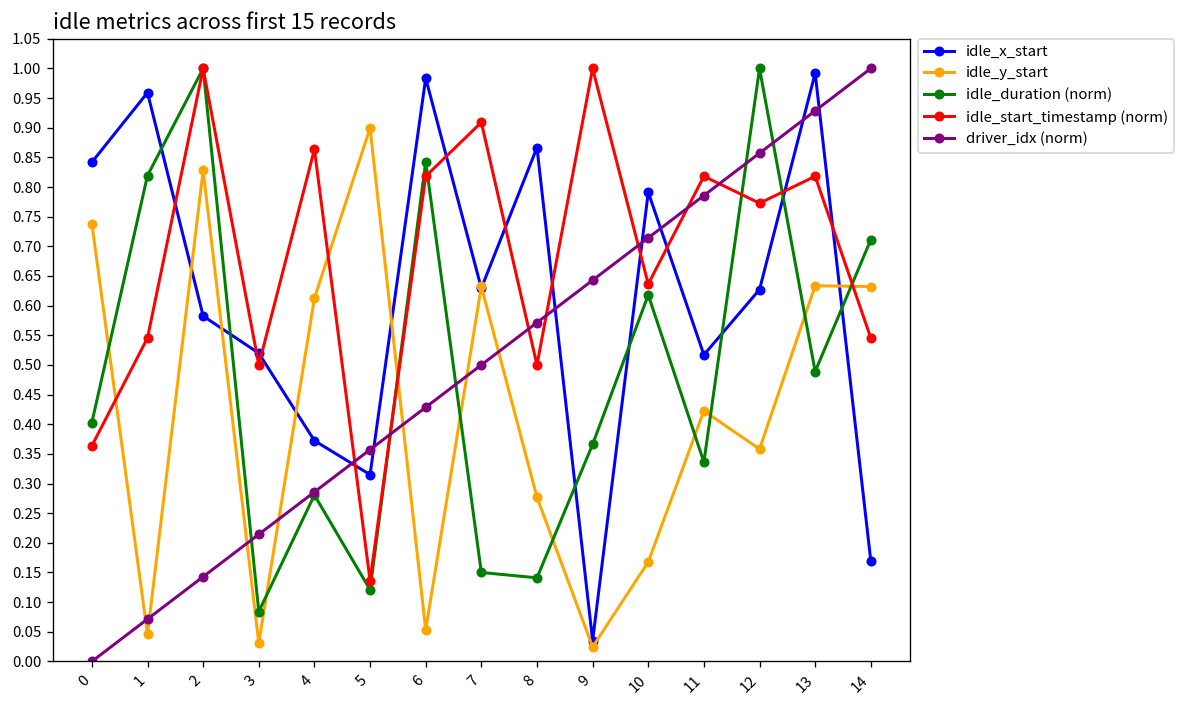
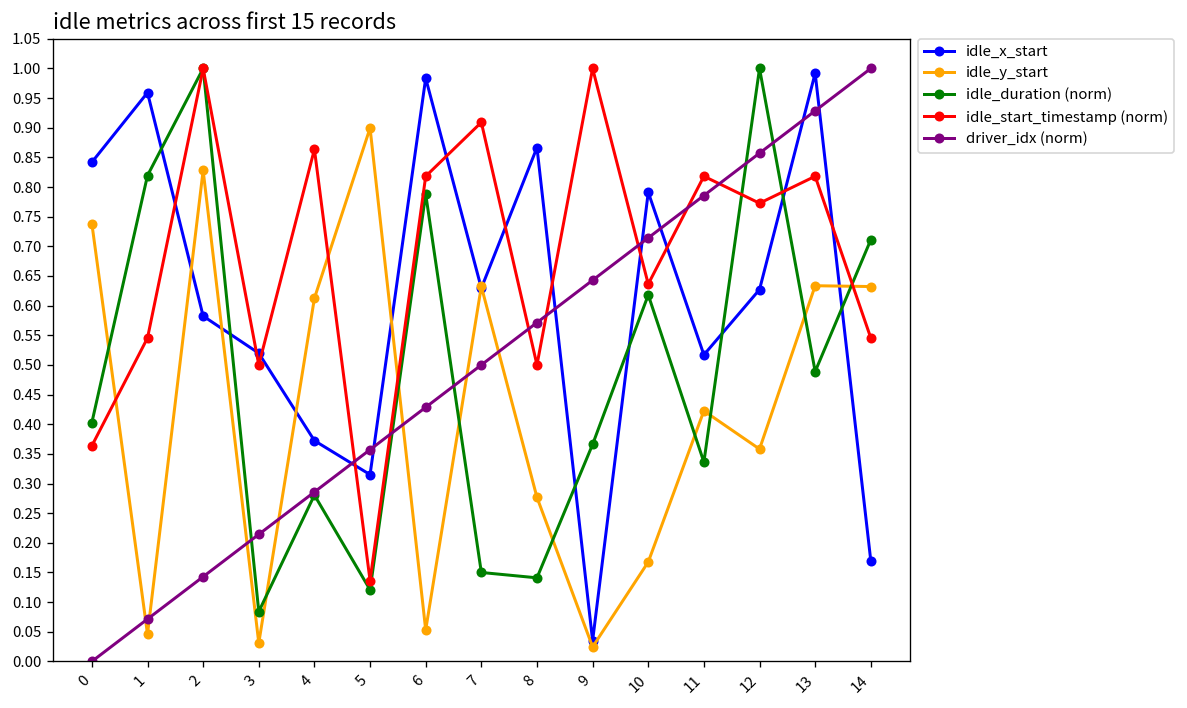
  {
    "idle_x_start": {
      "0": 0.84,
      "1": 0.96,
      "2": 0.58,
      "3": 0.52,
      "4": 0.37,
      "5": 0.32,
      "6": 0.98,
      "8": 0.87,
      "9": 0.03,
      "10": 0.79,
      "11": 0.52,
      "12": 0.63,
      "13": 0.99,
      "14": 0.17
    },
    "idle_y_start": {
      "0": 0.74,
      "1": 0.05,
      "2": 0.83,
      "3": 0.03,
      "4": 0.61,
      "5": 0.90,
      "6": 0.05,
      "8": 0.28,
      "9": 0.02,
      "10": 0.17,
      "11": 0.42,
      "12": 0.36,
      "13": 0.63,
      "14": 0.63
    },
    "idle_duration (norm)": {
      "0": 0.40,
      "1": 0.82,
      "3": 0.08,
      "4": 0.28,
      "5": 0.12,
-     "6": 0.84,
+     "6": 0.79,
      "7": 0.15,
      "8": 0.14,
      "9": 0.37,
      "10": 0.62,
      "11": 0.34,
      "12": 1.00,
      "13": 0.49,
      "14": 0.71
    },
    "idle_start_timestamp (norm)": {
      "0": 0.36,
      "1": 0.55,
      "3": 0.50,
      "4": 0.86,
      "5": 0.14,
      "6": 0.82,
      "7": 0.91,
      "8": 0.50,
      "9": 1.00,
      "10": 0.64,
      "11": 0.82,
      "12": 0.77,
      "13": 0.82,
      "14": 0.55
    },
    "driver_idx (norm)": {
      "0": 0.00,
      "1": 0.07,
      "2": 0.14,
      "3": 0.21,
      "4": 0.29,
      "5": 0.36,
      "6": 0.43,
      "7": 0.50,
      "8": 0.57,
      "9": 0.64,
      "10": 0.71,
      "11": 0.79,
      "12": 0.86,
      "13": 0.93,
      "14": 1.00
    }
  }
